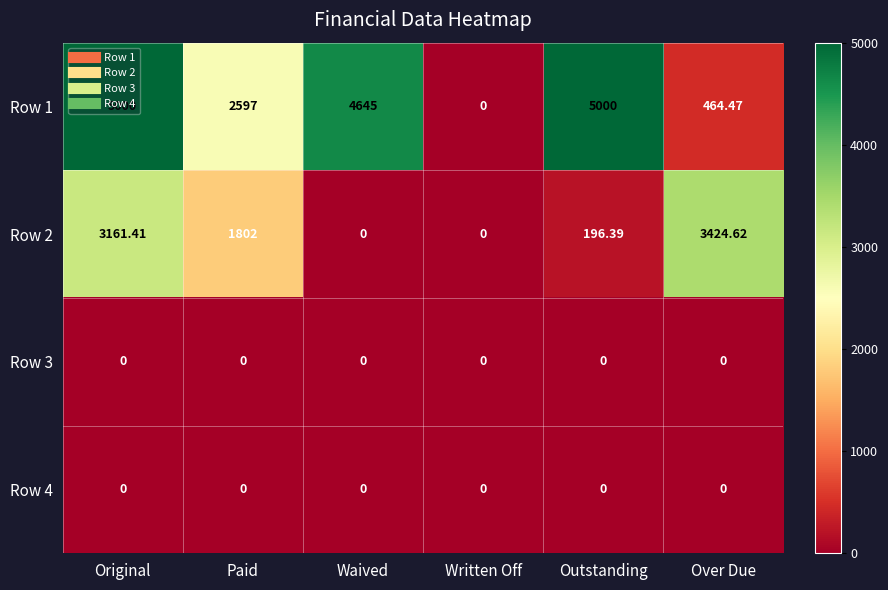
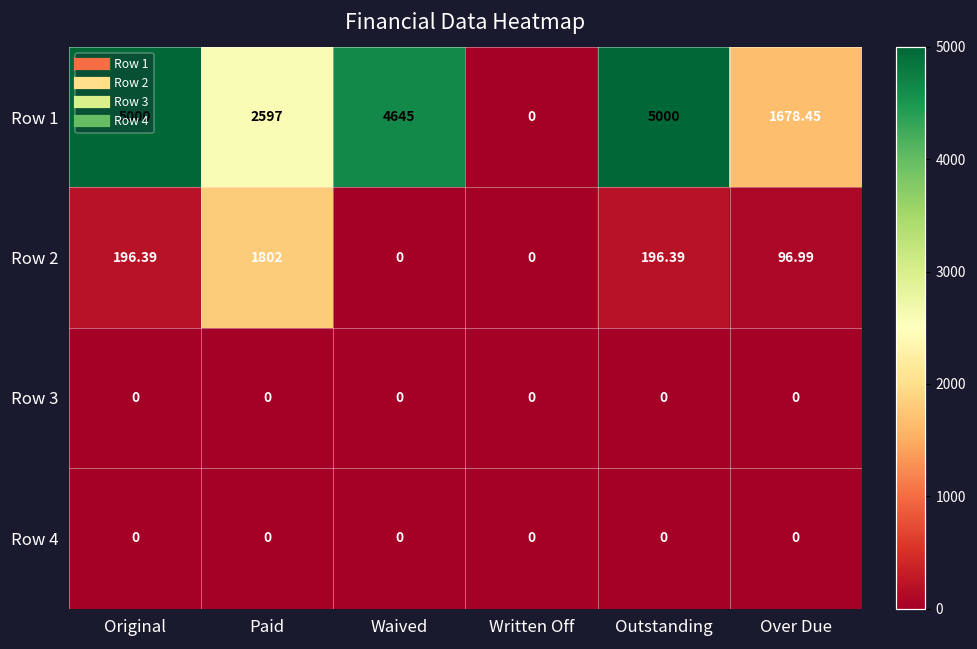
  {
    "Row 1": {
      "Paid": 2597,
      "Waived": 4645,
      "Written Off": 0,
      "Outstanding": 5000,
-     "Over Due": 464.47
+     "Over Due": 1678.45
    },
    "Row 2": {
-     "Original": 3161.41,
+     "Original": 196.39,
      "Paid": 1802,
      "Waived": 0,
      "Written Off": 0,
      "Outstanding": 196.39,
-     "Over Due": 3424.62
+     "Over Due": 96.99
    },
    "Row 3": {
      "Original": 0,
      "Paid": 0,
      "Waived": 0,
      "Written Off": 0,
      "Outstanding": 0,
      "Over Due": 0
    },
    "Row 4": {
      "Original": 0,
      "Paid": 0,
      "Waived": 0,
      "Written Off": 0,
      "Outstanding": 0,
      "Over Due": 0
    }
  }
